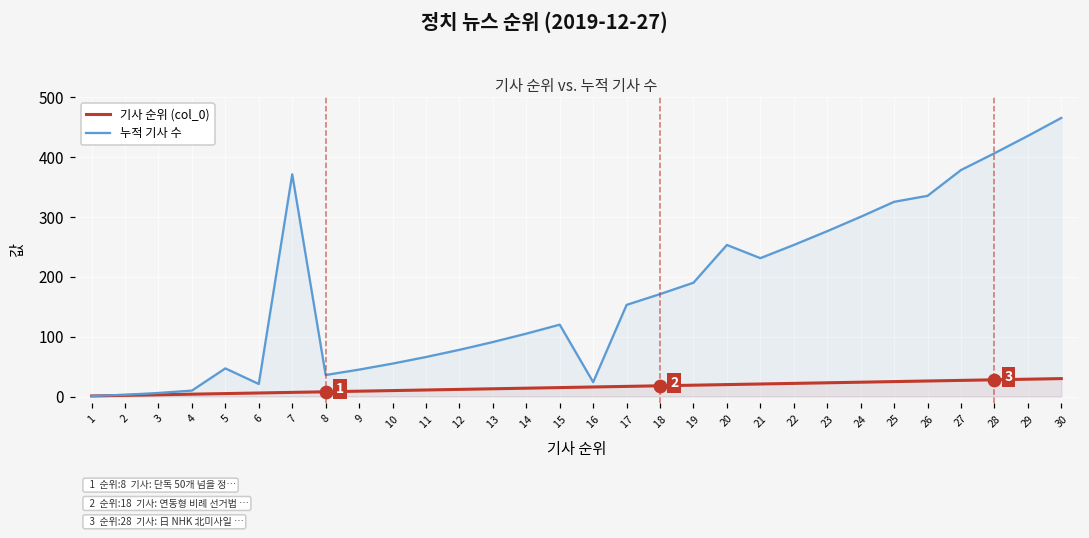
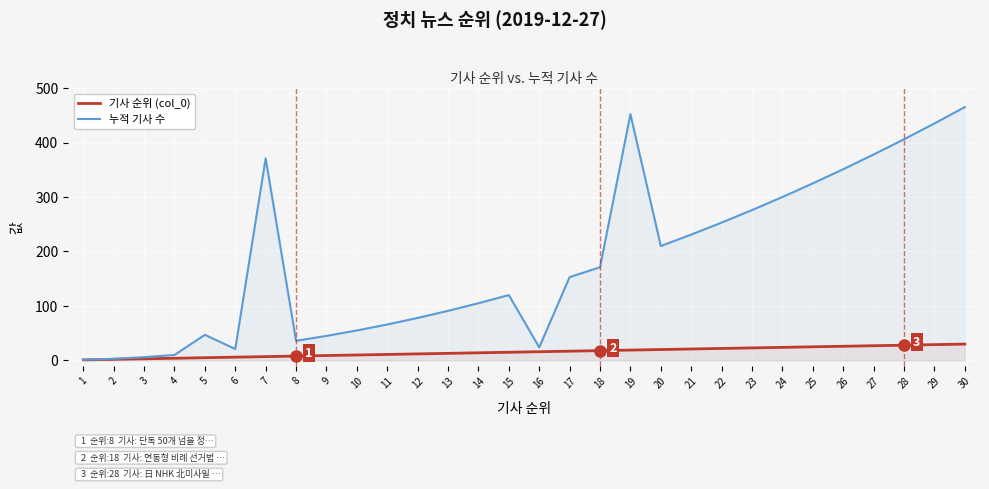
  {
    "누적 기사 수": {
      "4": 10,
      "5": 50,
      "6": 20,
      "7": 370,
      "8": 40,
      "9": 50,
      "10": 60,
      "11": 70,
      "12": 80,
      "13": 90,
      "14": 110,
      "15": 120,
      "16": 20,
      "17": 150,
      "18": 170,
-     "19": 190,
-     "20": 250,
+     "19": 450,
+     "20": 210,
      "21": 230,
      "22": 250,
      "23": 280,
      "24": 300,
      "25": 330,
-     "26": 340,
+     "26": 350,
      "27": 380,
      "28": 410,
      "29": 440,
      "30": 470
    }
  }
